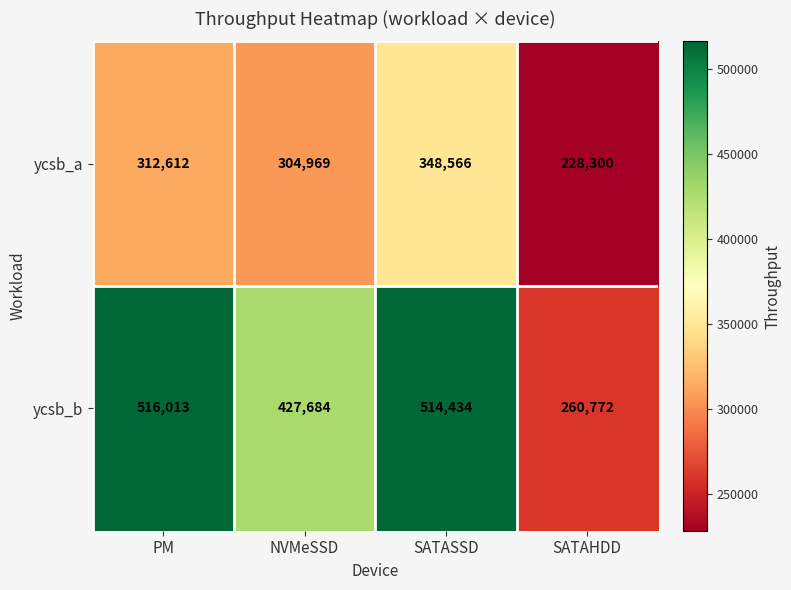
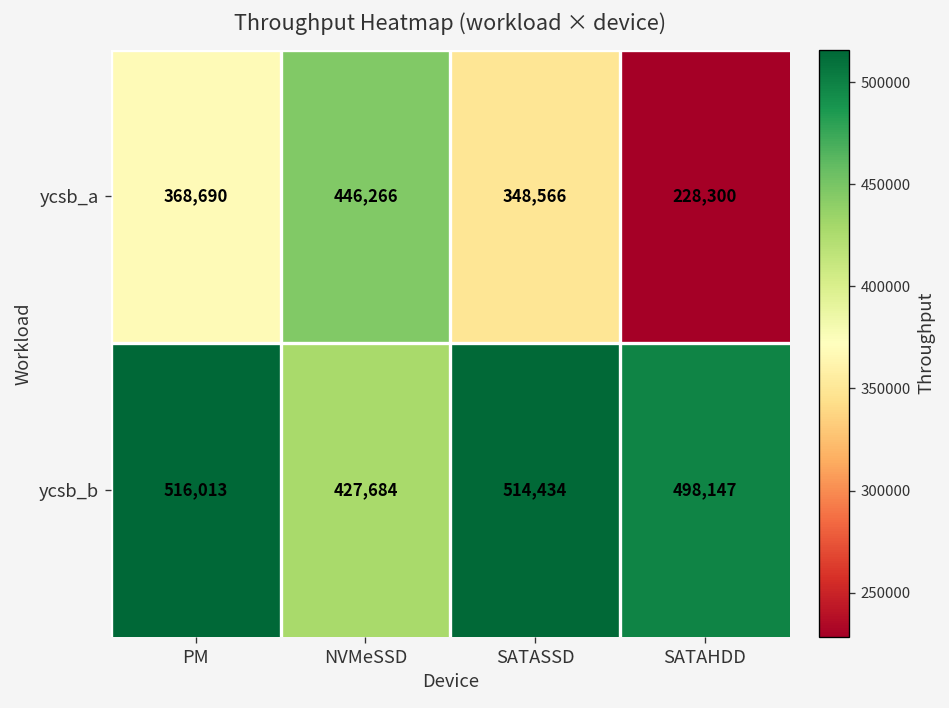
  {
    "ycsb_a": {
-     "PM": "312,612",
-     "NVMeSSD": "304,969",
+     "PM": "368,690",
+     "NVMeSSD": "446,266",
      "SATASSD": "348,566",
      "SATAHDD": "228,300"
    },
    "ycsb_b": {
      "PM": "516,013",
      "NVMeSSD": "427,684",
      "SATASSD": "514,434",
-     "SATAHDD": "260,772"
+     "SATAHDD": "498,147"
    }
  }
